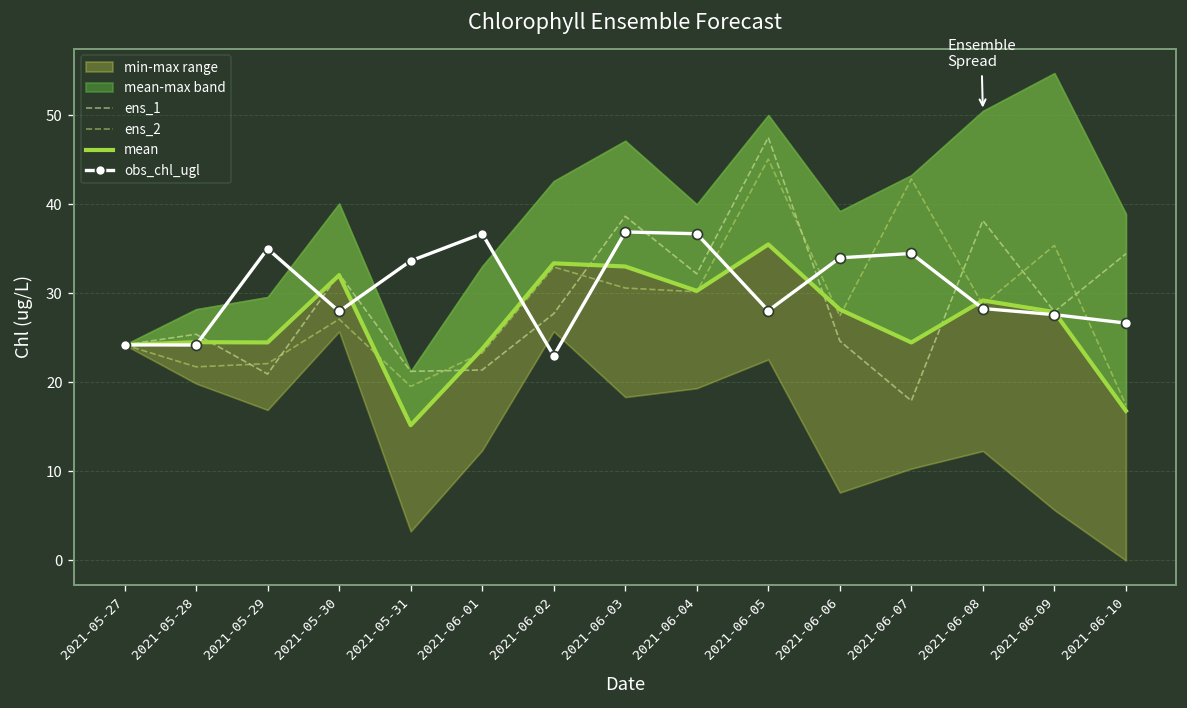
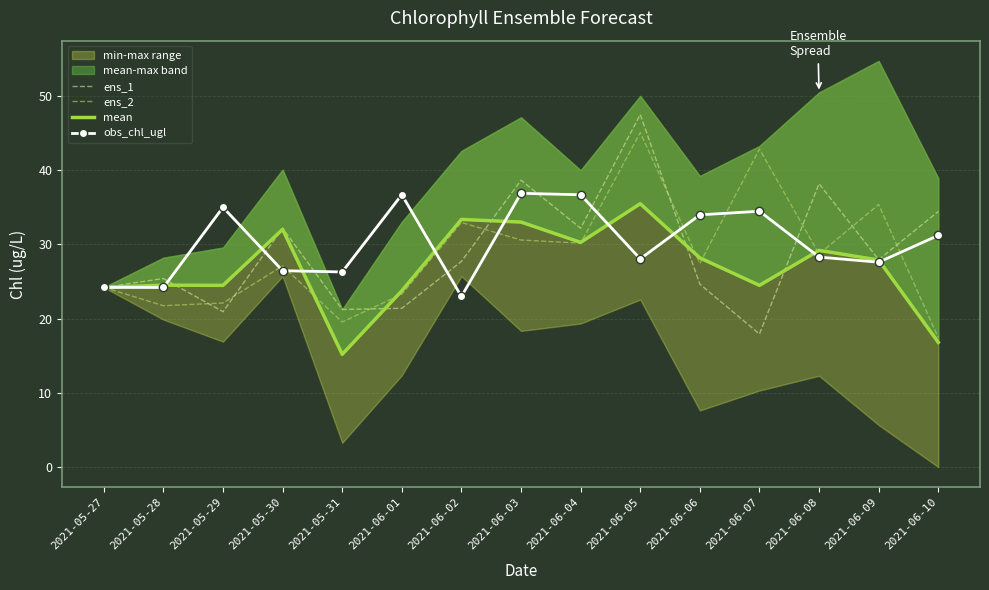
  {
    "obs_chl_ugl": {
      "2021-05-29": 35,
-     "2021-05-30": 28,
-     "2021-05-31": 34,
+     "2021-05-30": 26,
+     "2021-05-31": 26,
      "2021-06-01": 37,
      "2021-06-02": 23,
      "2021-06-03": 37,
      "2021-06-04": 37,
      "2021-06-05": 28,
      "2021-06-06": 34,
      "2021-06-07": 34,
      "2021-06-08": 28,
-     "2021-06-10": 27
+     "2021-06-10": 31
    }
  }
